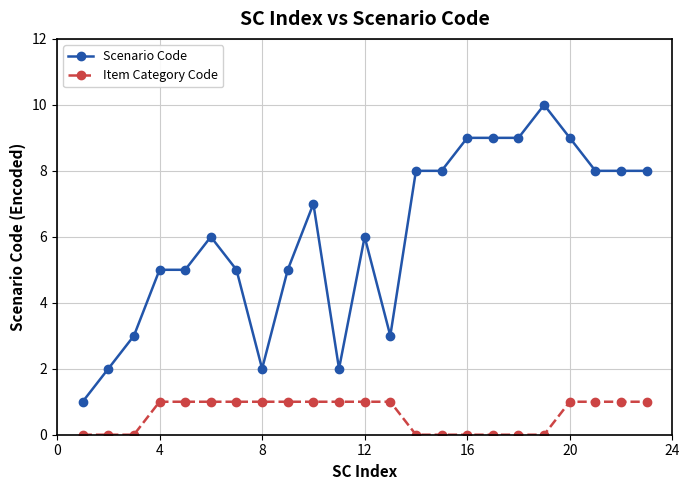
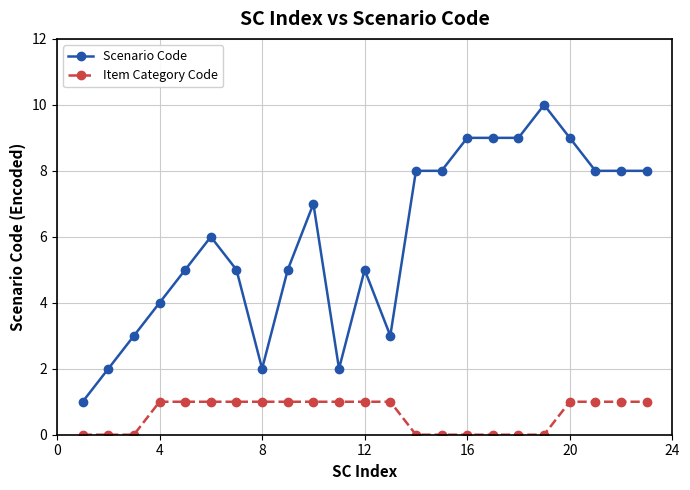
  {
    "Scenario Code": {
-     "4": 5,
+     "4": 4,
      "8": 2,
-     "12": 6,
+     "12": 5,
      "16": 9,
      "20": 9
    },
    "Item Category Code": {
      "4": 1,
      "8": 1,
      "12": 1,
      "16": 0,
      "20": 1
    }
  }
